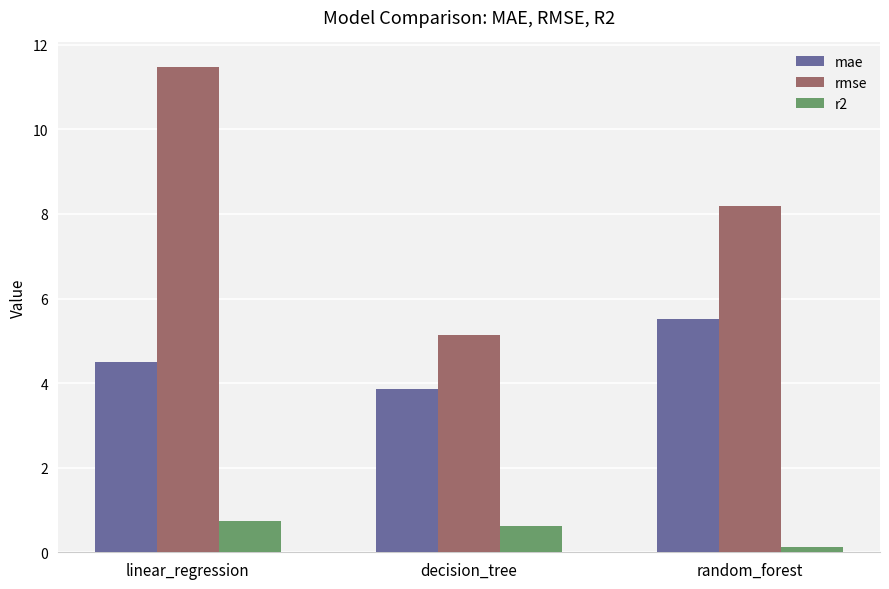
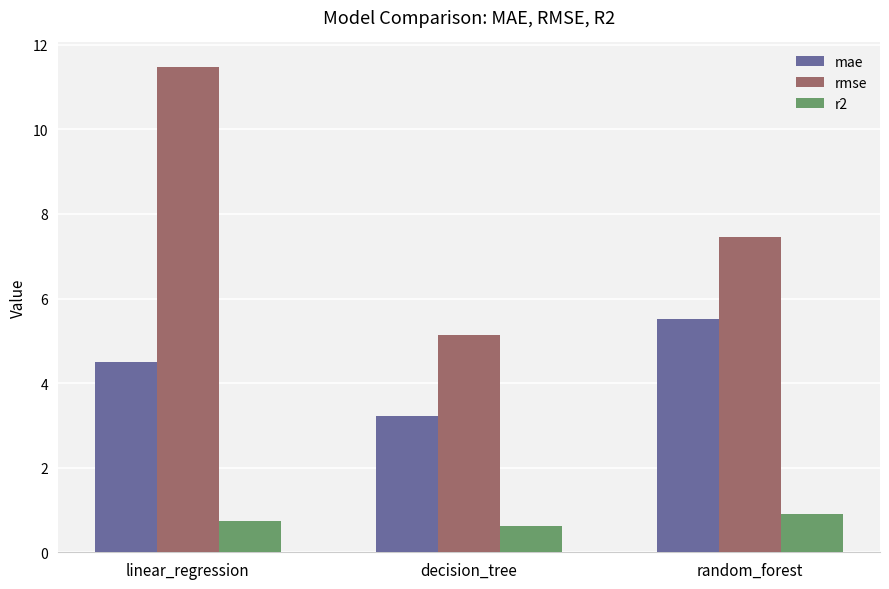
  {
    "mae": {
      "linear_regression": 4.5,
-     "decision_tree": 3.9,
+     "decision_tree": 3.2,
      "random_forest": 5.5
    },
    "rmse": {
      "linear_regression": 11.5,
      "decision_tree": 5.1,
-     "random_forest": 8.2
+     "random_forest": 7.4
    },
    "r2": {
      "linear_regression": 0.7,
      "decision_tree": 0.6,
-     "random_forest": 0.1
+     "random_forest": 0.9
    }
  }
